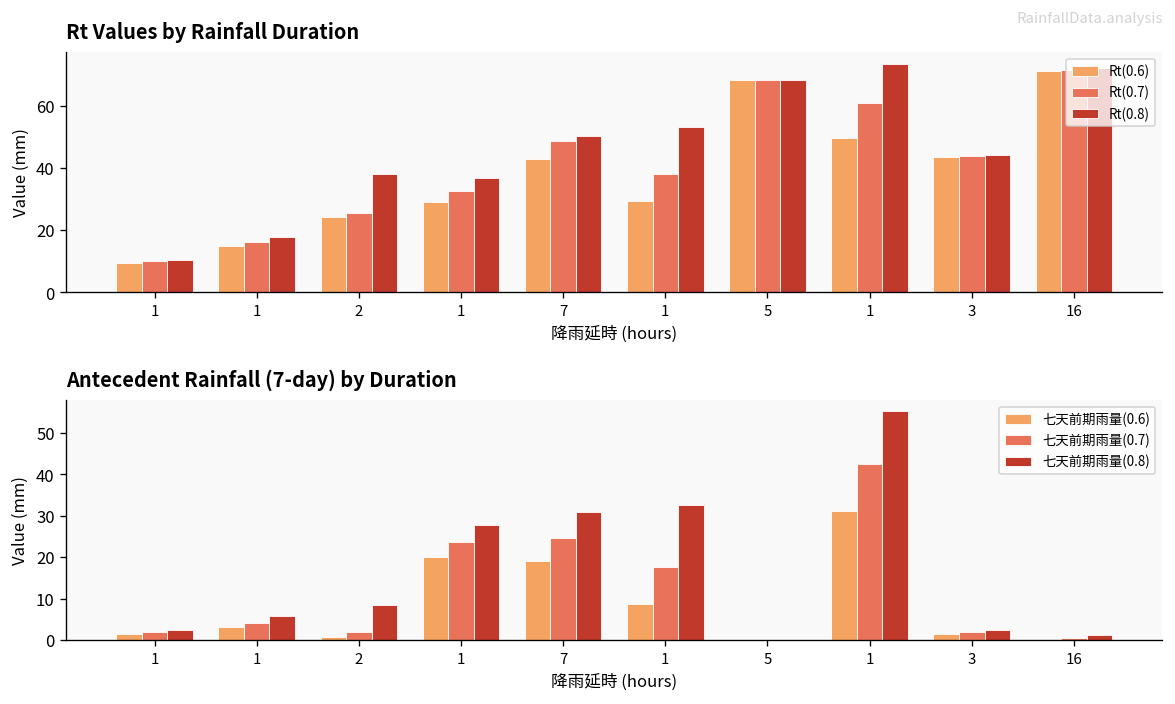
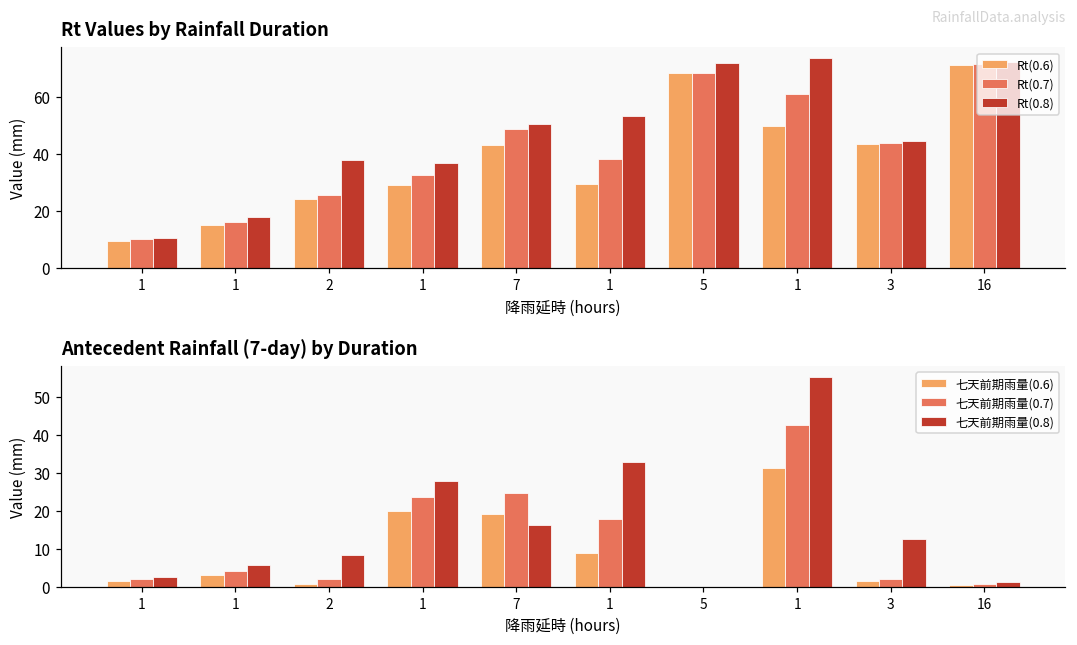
  {
    "Rt Values by Rainfall Duration": {
      "Rt(0.8)": {
        "2": 38,
        "7": 51,
-       "5": 69,
+       "5": 72,
        "3": 44
      }
    },
    "Antecedent Rainfall (7-day) by Duration": {
      "七天前期雨量(0.8)": {
        "2": 8,
-       "7": 31,
+       "7": 16,
        "5": 0,
-       "3": 2,
+       "3": 12,
        "16": 1
      }
    }
  }
